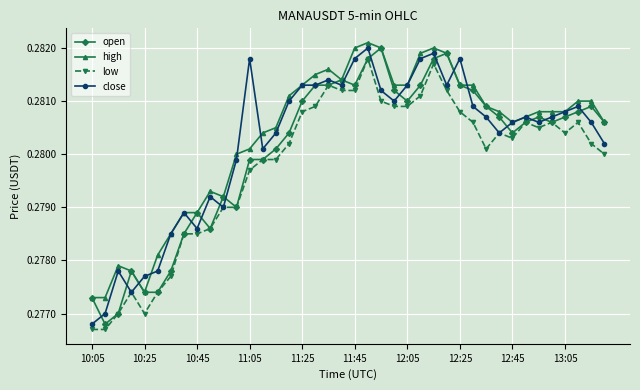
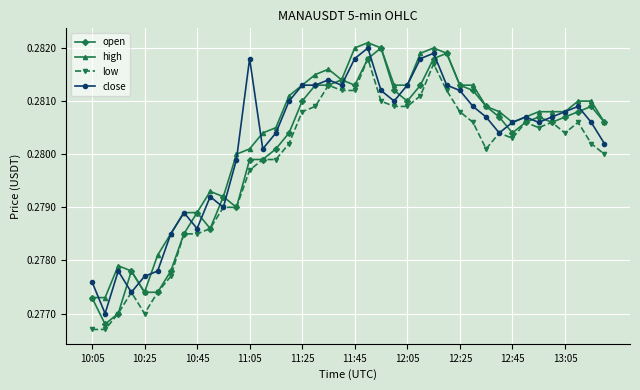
  {
    "close": {
-     "10:05": 0.2768,
+     "10:05": 0.2776,
      "10:25": 0.2777,
      "10:45": 0.2786,
      "11:05": 0.2818,
      "11:45": 0.2818,
-     "12:25": 0.2818
+     "12:25": 0.2812
    }
  }
